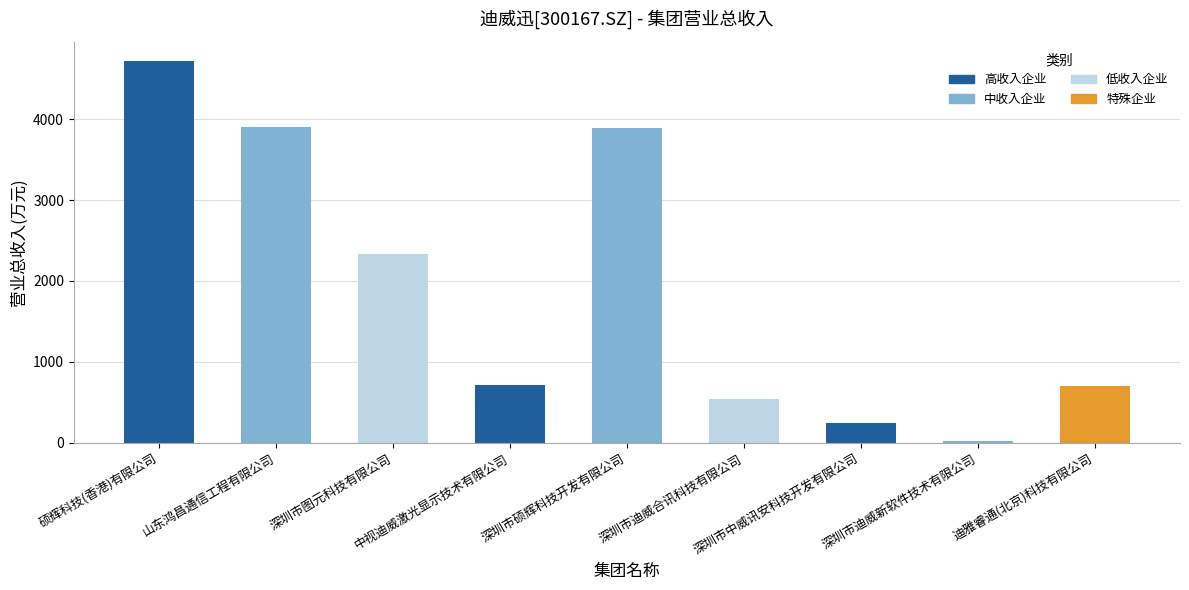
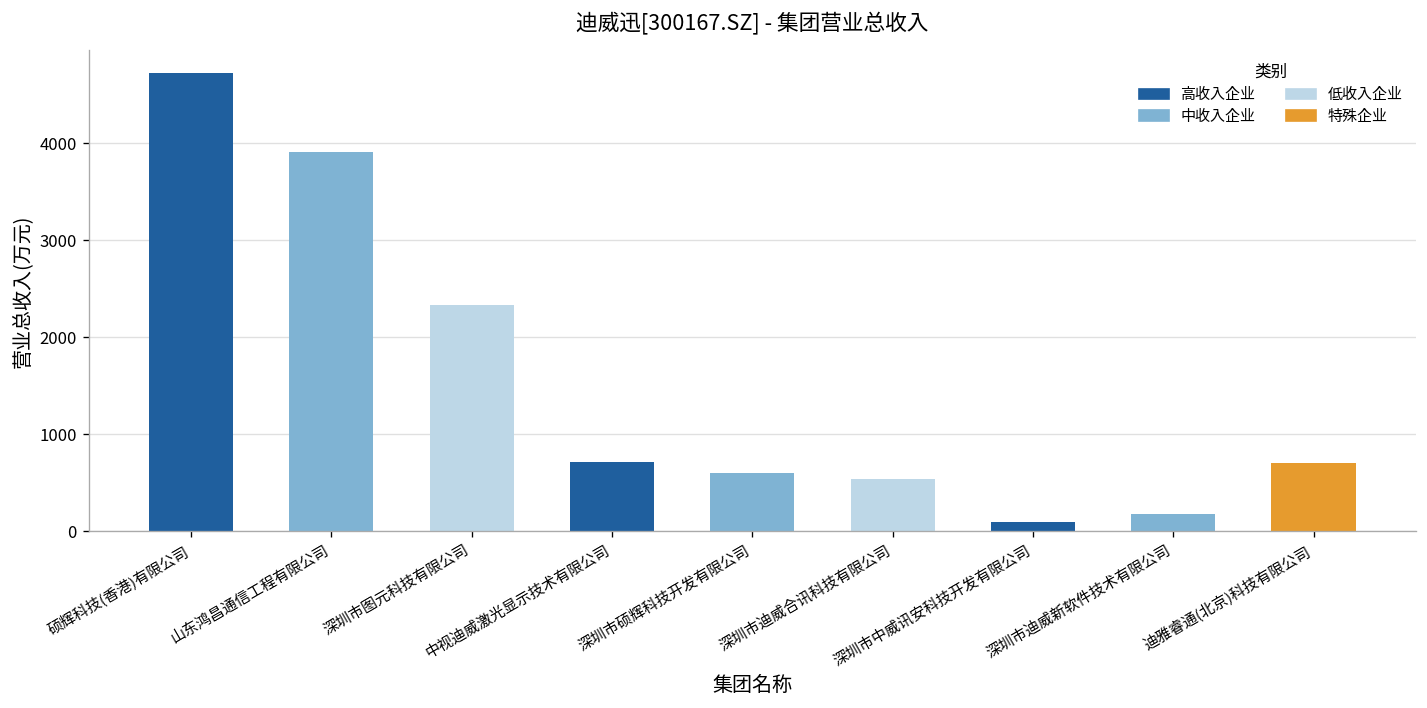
  {
    "硕辉科技(香港)有限公司": 4700,
    "山东鸿昌通信工程有限公司": 3900,
    "深圳市图元科技有限公司": 2300,
    "中视迪威激光显示技术有限公司": 700,
-   "深圳市硕辉科技开发有限公司": 3900,
+   "深圳市硕辉科技开发有限公司": 600,
    "深圳市迪威合讯科技有限公司": 500,
-   "深圳市中威讯安科技开发有限公司": 200,
-   "深圳市迪威新软件技术有限公司": 0,
+   "深圳市中威讯安科技开发有限公司": 100,
+   "深圳市迪威新软件技术有限公司": 200,
    "迪雅睿通(北京)科技有限公司": 700
  }
